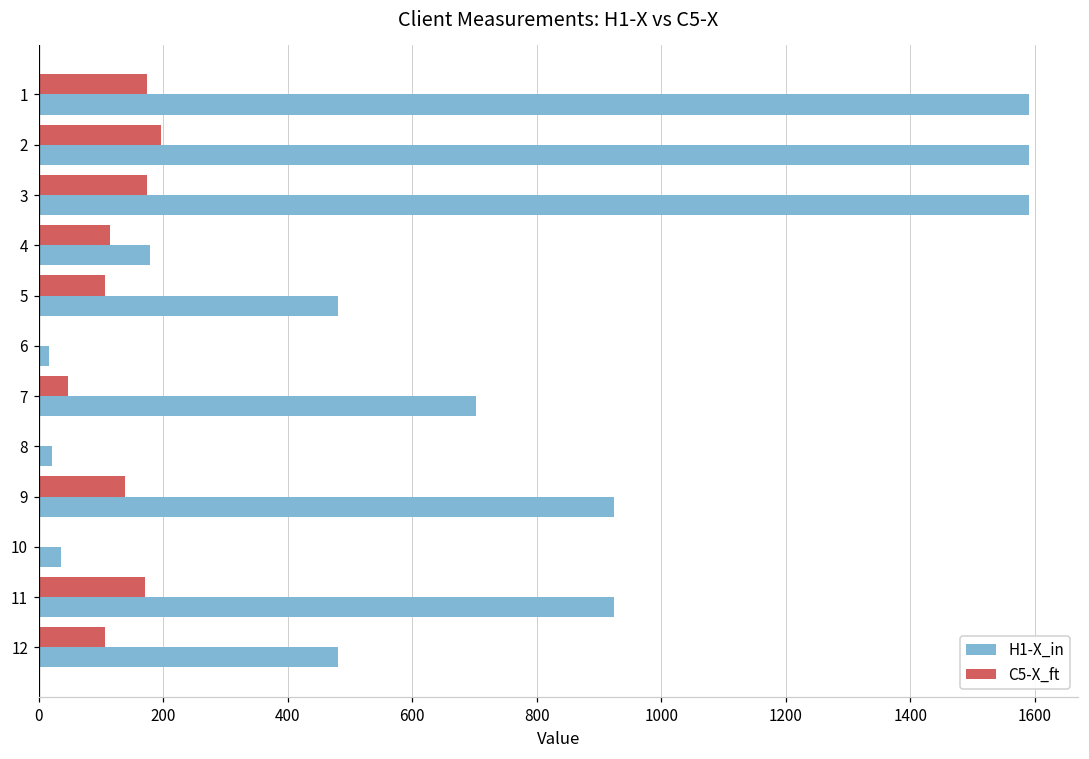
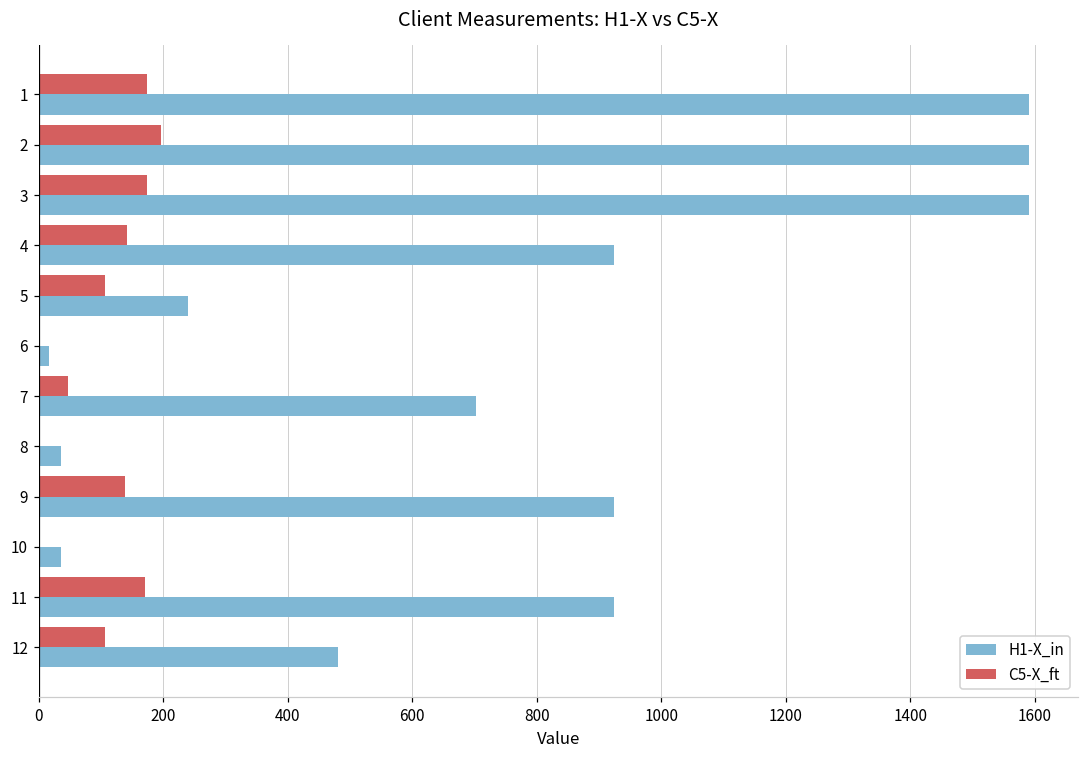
  {
    "H1-X_in": {
      "1": 1590,
      "2": 1590,
      "3": 1590,
-     "4": 180,
-     "5": 480,
+     "4": 920,
+     "5": 240,
      "6": 20,
      "7": 700,
-     "8": 20,
+     "8": 40,
      "9": 920,
      "10": 40,
      "11": 920,
      "12": 480
    },
    "C5-X_ft": {
      "1": 170,
      "2": 200,
      "3": 170,
-     "4": 110,
+     "4": 140,
      "5": 110,
      "6": 0,
      "7": 50,
      "8": 0,
      "9": 140,
      "10": 0,
      "11": 170,
      "12": 110
    }
  }
